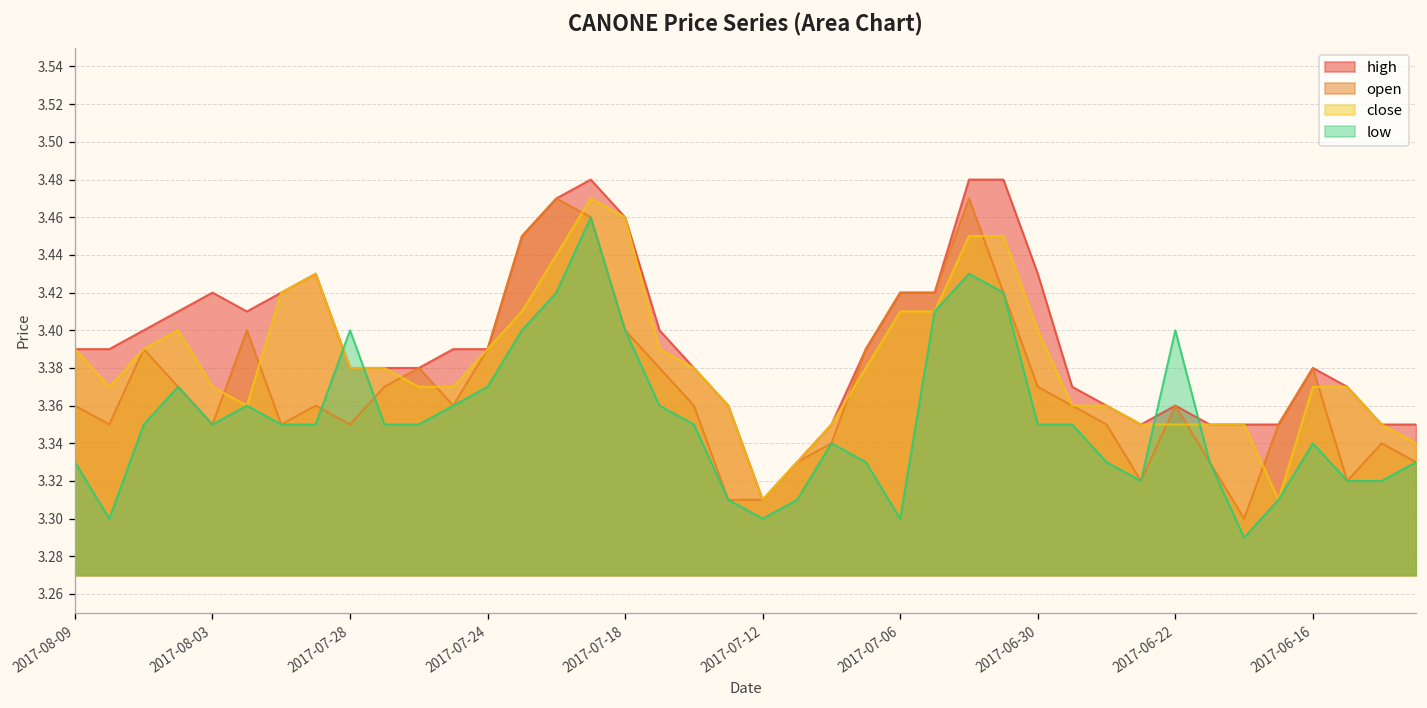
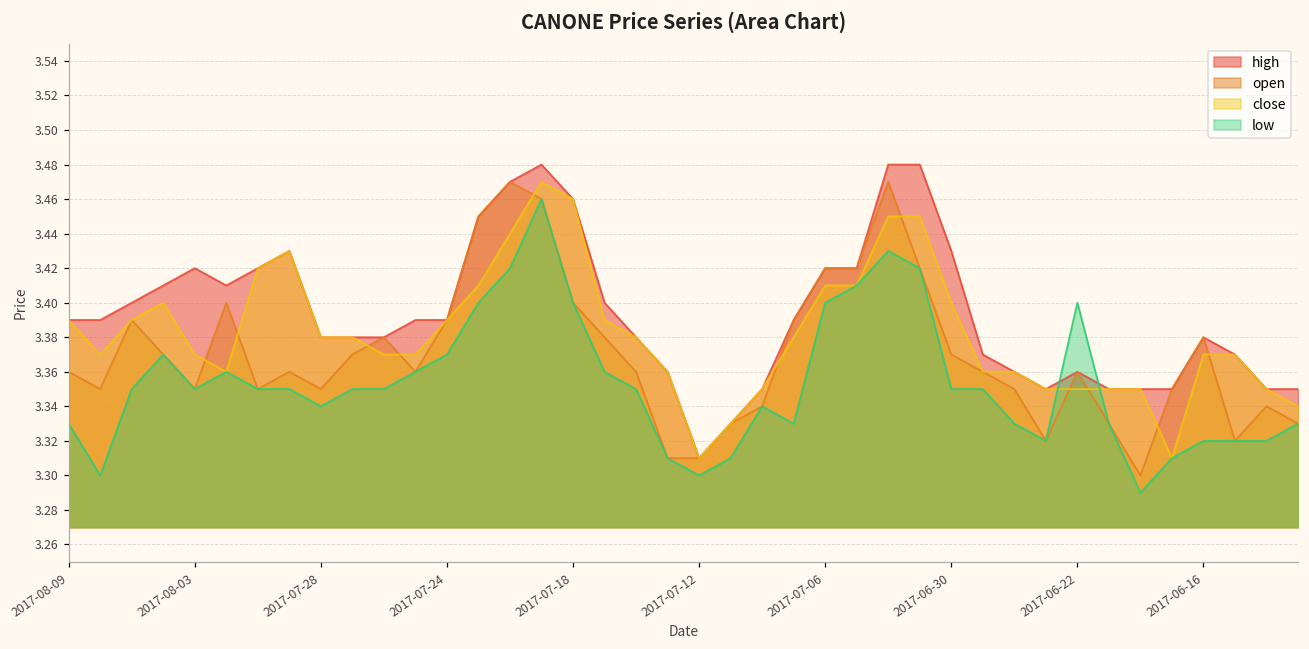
  {
    "low": {
      "2017-08-09": 3.33,
-     "2017-07-28": 3.40,
+     "2017-07-28": 3.34,
      "2017-07-24": 3.37,
      "2017-07-12": 3.30,
-     "2017-07-06": 3.3,
+     "2017-07-06": 3.4,
      "2017-06-30": 3.35,
      "2017-06-22": 3.40,
-     "2017-06-16": 3.34
+     "2017-06-16": 3.32
    }
  }
